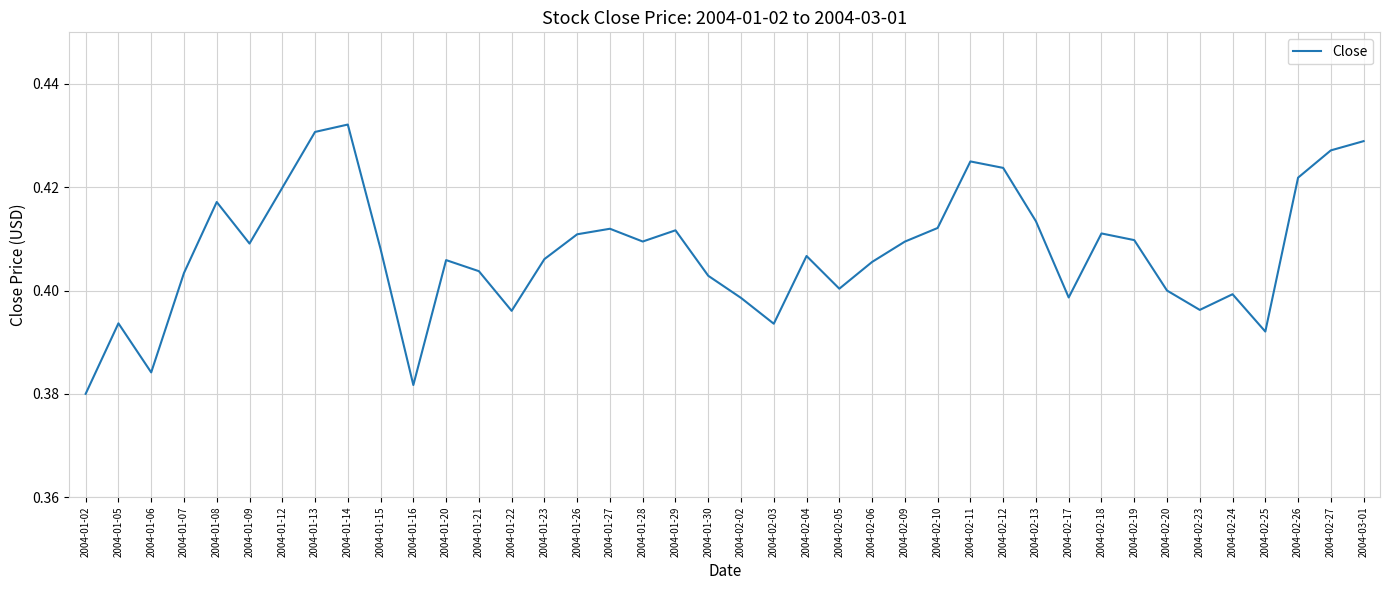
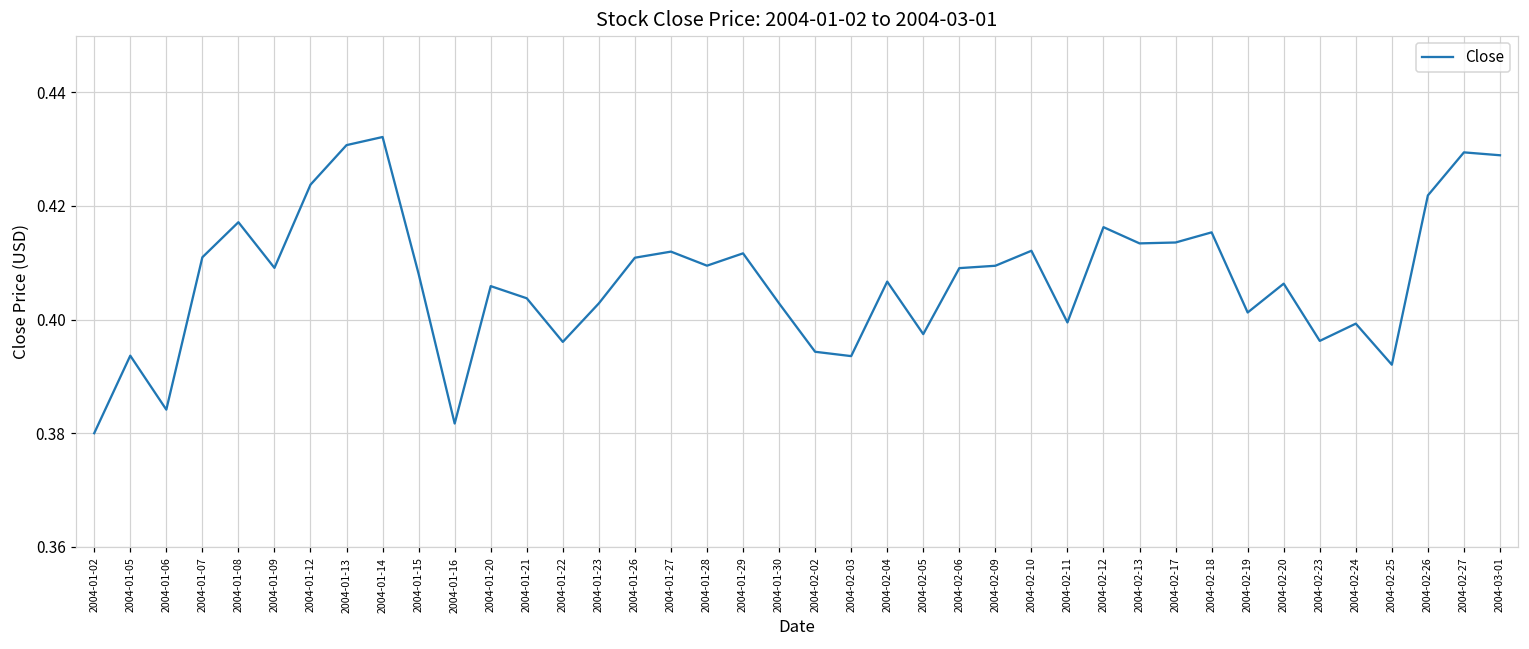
  {
    "2004-01-02": 0.380,
    "2004-01-05": 0.394,
    "2004-01-06": 0.384,
-   "2004-01-07": 0.403,
+   "2004-01-07": 0.411,
    "2004-01-08": 0.417,
    "2004-01-09": 0.409,
-   "2004-01-12": 0.420,
+   "2004-01-12": 0.424,
    "2004-01-13": 0.431,
    "2004-01-14": 0.432,
    "2004-01-15": 0.408,
    "2004-01-16": 0.382,
    "2004-01-20": 0.406,
    "2004-01-21": 0.404,
    "2004-01-22": 0.396,
-   "2004-01-23": 0.406,
+   "2004-01-23": 0.403,
    "2004-01-26": 0.411,
    "2004-01-27": 0.412,
    "2004-01-28": 0.409,
    "2004-01-29": 0.412,
    "2004-01-30": 0.403,
-   "2004-02-02": 0.399,
+   "2004-02-02": 0.394,
    "2004-02-03": 0.394,
    "2004-02-04": 0.407,
-   "2004-02-05": 0.400,
-   "2004-02-06": 0.406,
+   "2004-02-05": 0.397,
+   "2004-02-06": 0.409,
    "2004-02-09": 0.409,
    "2004-02-10": 0.412,
-   "2004-02-11": 0.425,
-   "2004-02-12": 0.424,
+   "2004-02-11": 0.399,
+   "2004-02-12": 0.416,
    "2004-02-13": 0.413,
-   "2004-02-17": 0.399,
-   "2004-02-18": 0.411,
-   "2004-02-19": 0.410,
-   "2004-02-20": 0.400,
+   "2004-02-17": 0.414,
+   "2004-02-18": 0.415,
+   "2004-02-19": 0.401,
+   "2004-02-20": 0.406,
    "2004-02-23": 0.396,
    "2004-02-24": 0.399,
    "2004-02-25": 0.392,
    "2004-02-26": 0.422,
-   "2004-02-27": 0.427,
+   "2004-02-27": 0.429,
    "2004-03-01": 0.429
  }
